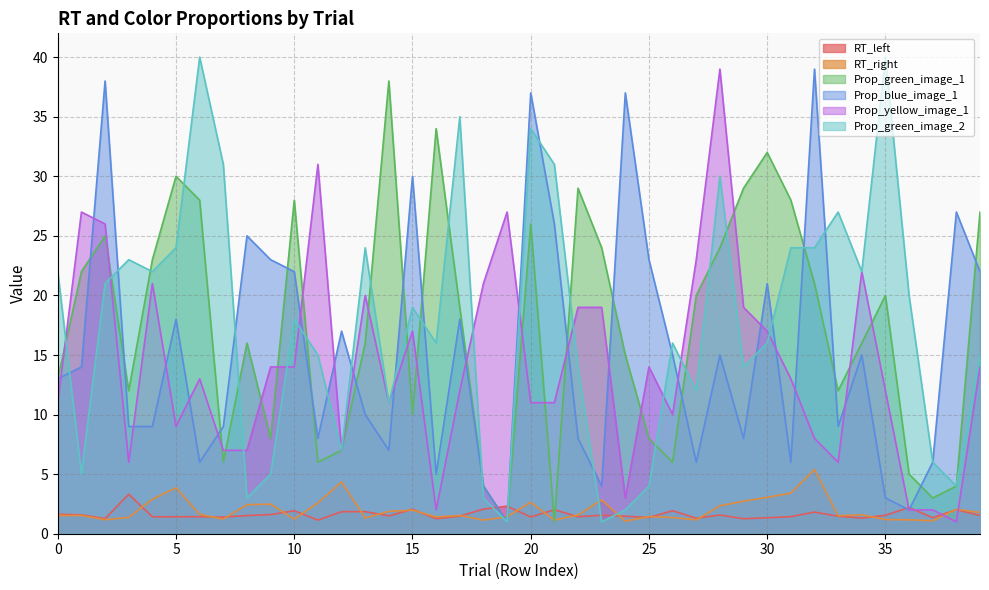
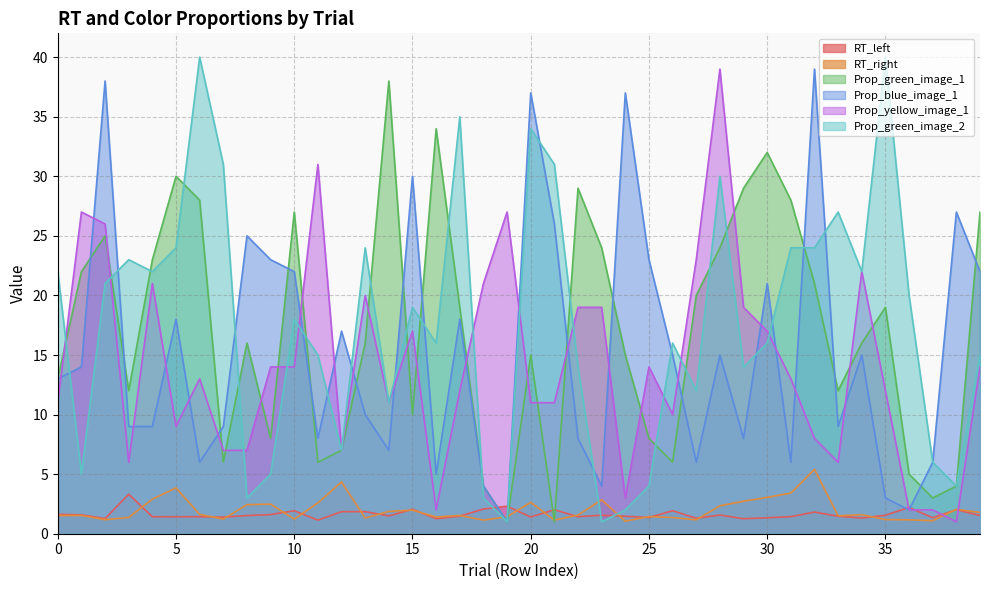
  {
    "Prop_green_image_1": {
      "5": 30,
-     "10": 28,
+     "10": 27,
      "15": 10,
-     "20": 26,
+     "20": 15,
      "25": 8,
      "30": 32,
-     "35": 20
+     "35": 19
    },
    "Prop_yellow_image_1": {
      "0": 11,
      "5": 9,
      "10": 14,
      "15": 17,
      "20": 11,
      "25": 14,
      "30": 17,
      "35": 12
    }
  }
